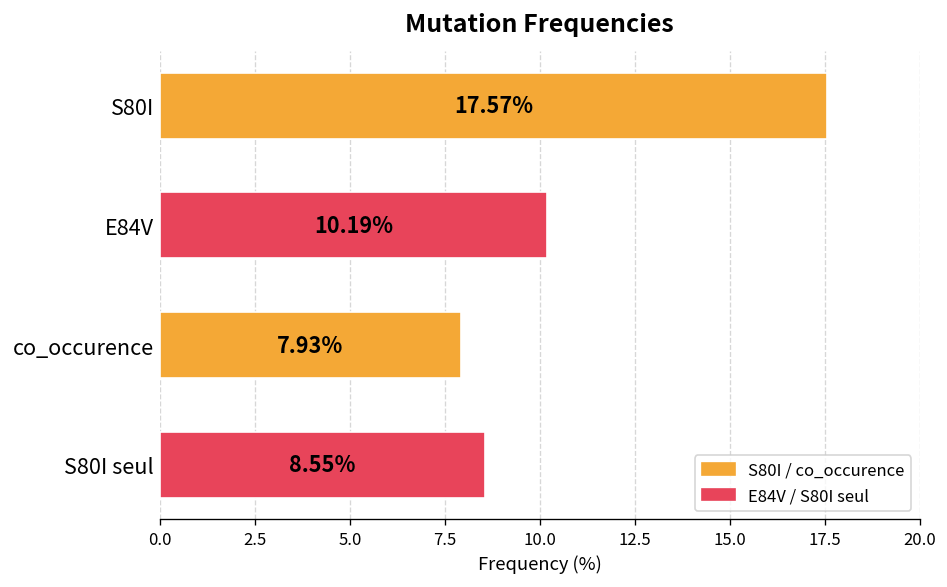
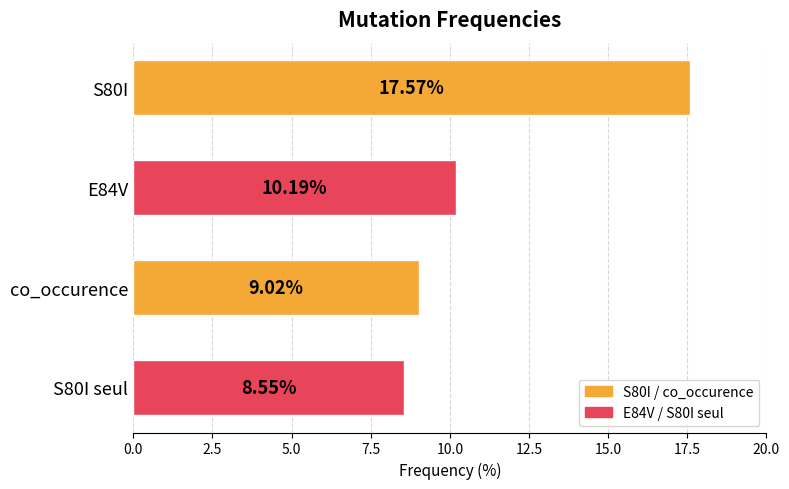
  {
    "S80I": "17.57%",
    "E84V": "10.19%",
-   "co_occurence": "7.93%",
+   "co_occurence": "9.02%",
    "S80I seul": "8.55%"
  }
